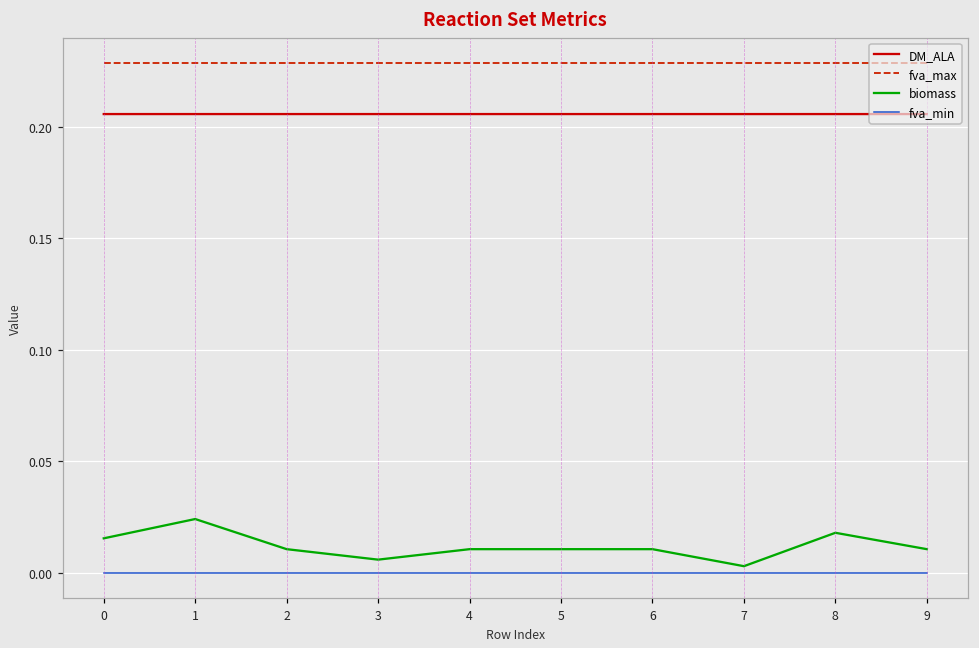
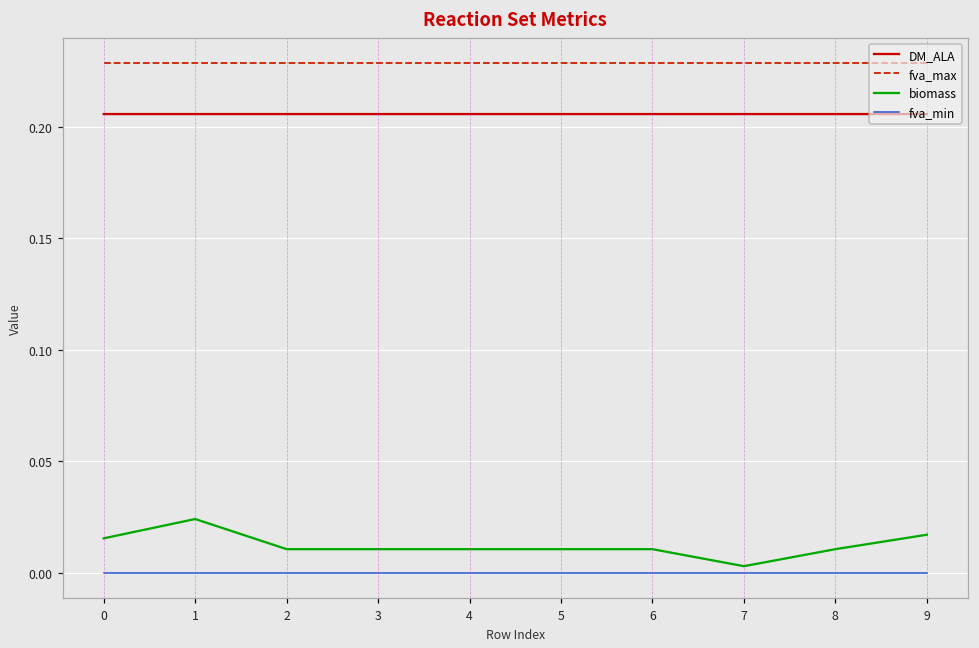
  {
    "biomass": {
      "0": 0.015,
      "1": 0.024,
      "2": 0.011,
-     "3": 0.006,
+     "3": 0.011,
      "4": 0.011,
      "5": 0.011,
      "6": 0.011,
      "7": 0.003,
-     "8": 0.018,
-     "9": 0.011
+     "8": 0.011,
+     "9": 0.017
    },
    "fva_min": {
      "0": 0.000,
      "1": 0.000,
      "2": 0.000,
      "3": 0.000,
      "4": 0.000,
      "5": 0.000,
      "6": 0.000,
      "7": 0.000,
      "8": 0.000,
      "9": 0.000
    }
  }
